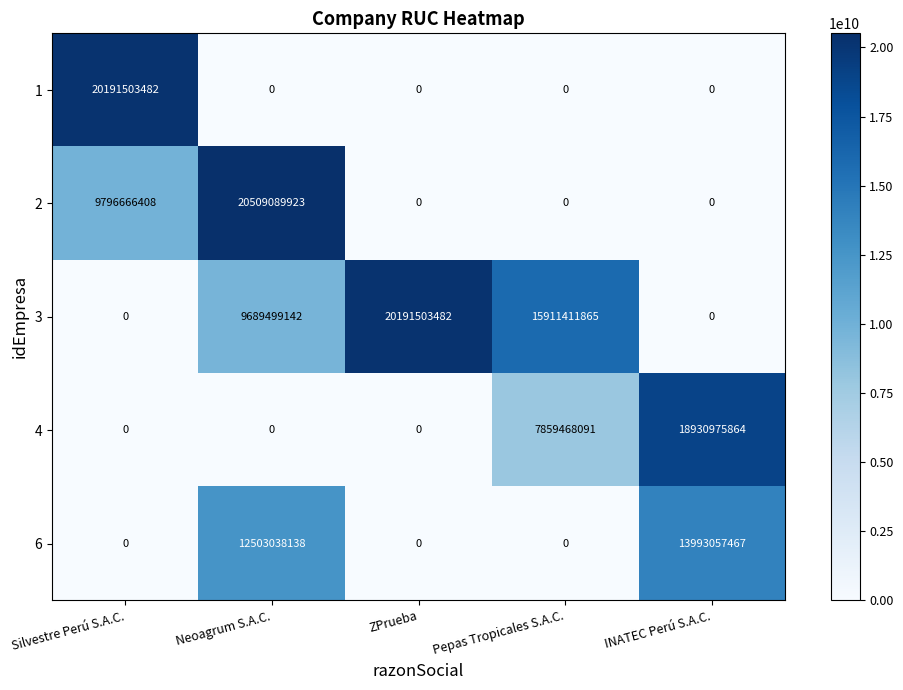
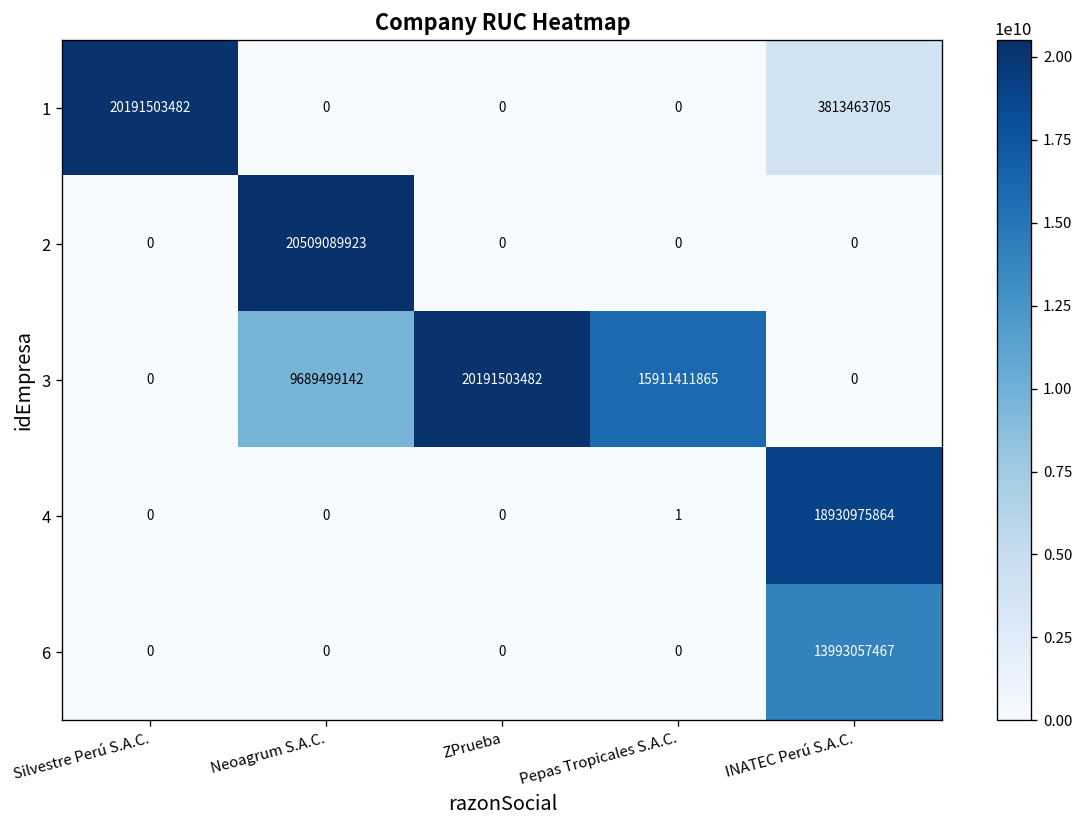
  {
    "1": {
      "Silvestre Perú S.A.C.": 20191503482,
      "Neoagrum S.A.C.": 0,
      "ZPrueba": 0,
      "Pepas Tropicales S.A.C.": 0,
-     "INATEC Perú S.A.C.": 0
+     "INATEC Perú S.A.C.": 3813463705
    },
    "2": {
-     "Silvestre Perú S.A.C.": 9796666408,
+     "Silvestre Perú S.A.C.": 0,
      "Neoagrum S.A.C.": 20509089923,
      "ZPrueba": 0,
      "Pepas Tropicales S.A.C.": 0,
      "INATEC Perú S.A.C.": 0
    },
    "3": {
      "Silvestre Perú S.A.C.": 0,
      "Neoagrum S.A.C.": 9689499142,
      "ZPrueba": 20191503482,
      "Pepas Tropicales S.A.C.": 15911411865,
      "INATEC Perú S.A.C.": 0
    },
    "4": {
      "Silvestre Perú S.A.C.": 0,
      "Neoagrum S.A.C.": 0,
      "ZPrueba": 0,
-     "Pepas Tropicales S.A.C.": 7859468091,
+     "Pepas Tropicales S.A.C.": 1,
      "INATEC Perú S.A.C.": 18930975864
    },
    "6": {
      "Silvestre Perú S.A.C.": 0,
-     "Neoagrum S.A.C.": 12503038138,
+     "Neoagrum S.A.C.": 0,
      "ZPrueba": 0,
      "Pepas Tropicales S.A.C.": 0,
      "INATEC Perú S.A.C.": 13993057467
    }
  }
